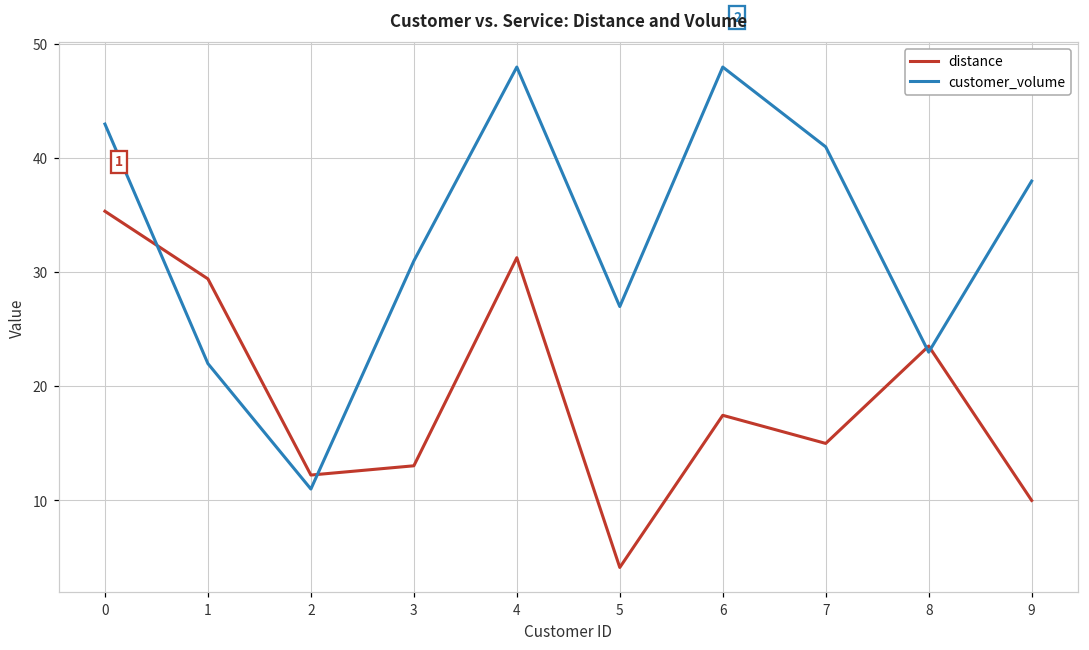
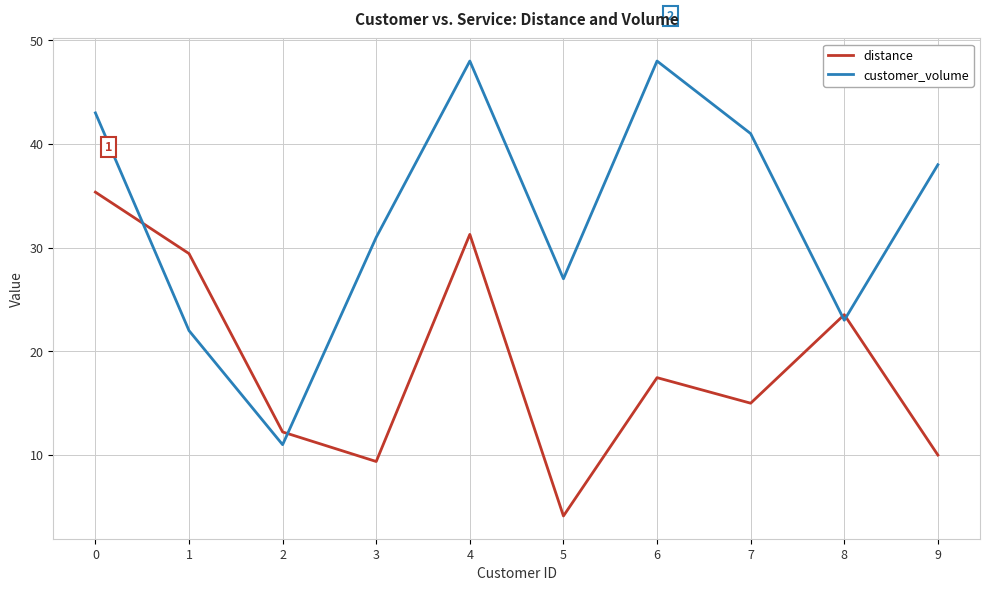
  {
    "distance": {
      "0": 35.4,
      "1": 29.4,
      "2": 12.2,
-     "3": 13.0,
+     "3": 9.4,
      "4": 31.3,
      "5": 4.1,
      "6": 17.5,
      "7": 15.0,
      "8": 23.5,
      "9": 10.0
    },
    "customer_volume": {
      "0": 43.0,
      "1": 22.0,
      "2": 11.0,
      "3": 31.0,
      "4": 48.0,
      "5": 27.0,
      "6": 48.0,
      "7": 41.0,
      "8": 23.0,
      "9": 38.0
    }
  }
